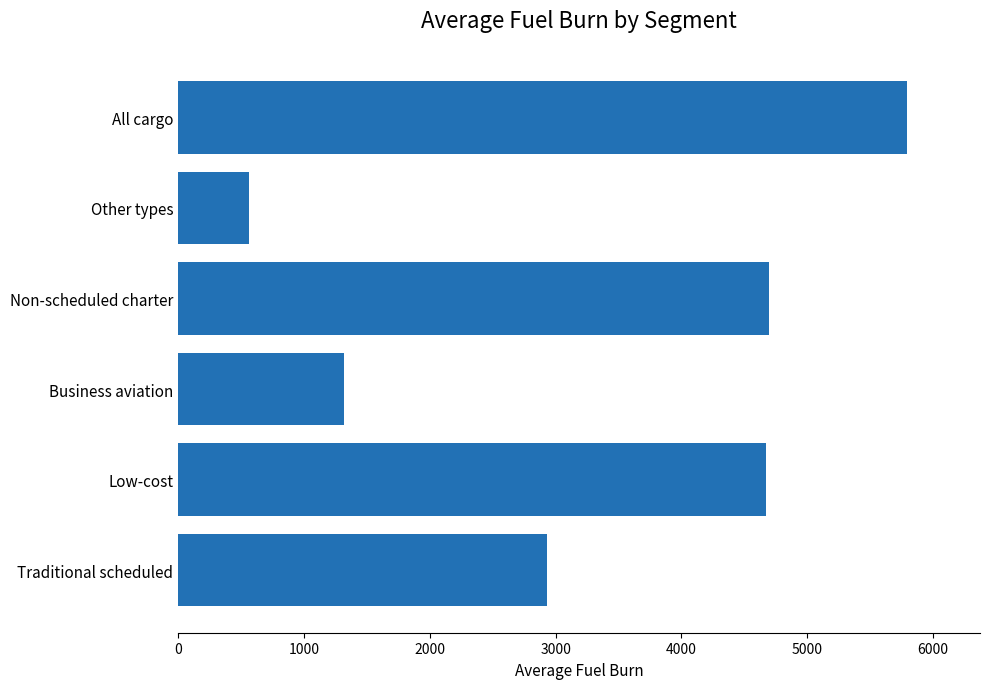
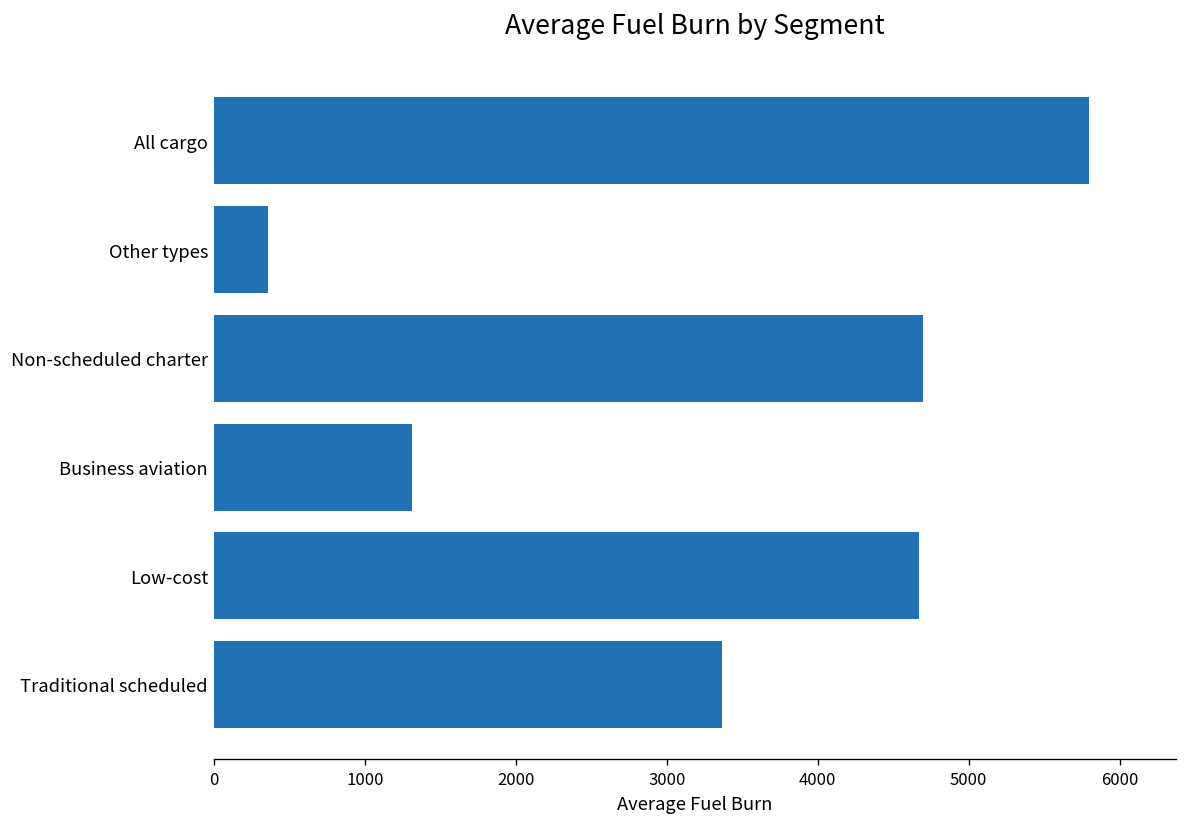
  {
    "All cargo": 5790,
-   "Other types": 560,
+   "Other types": 360,
    "Non-scheduled charter": 4700,
    "Business aviation": 1320,
    "Low-cost": 4670,
-   "Traditional scheduled": 2940
+   "Traditional scheduled": 3370
  }
